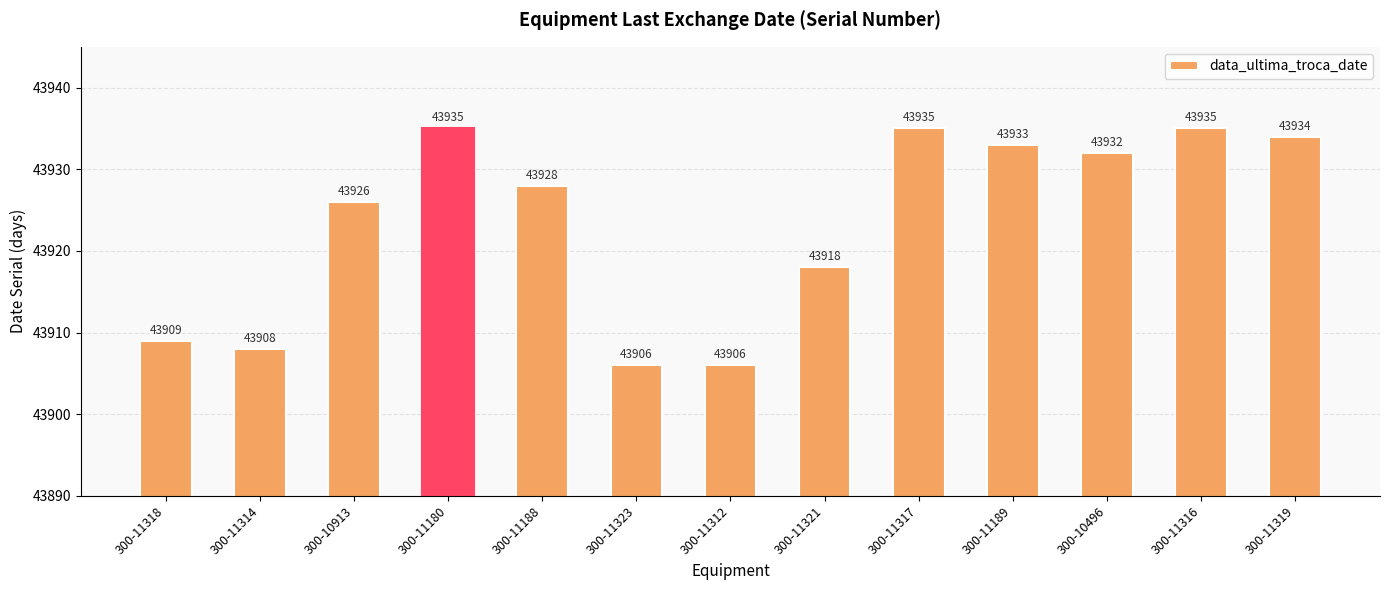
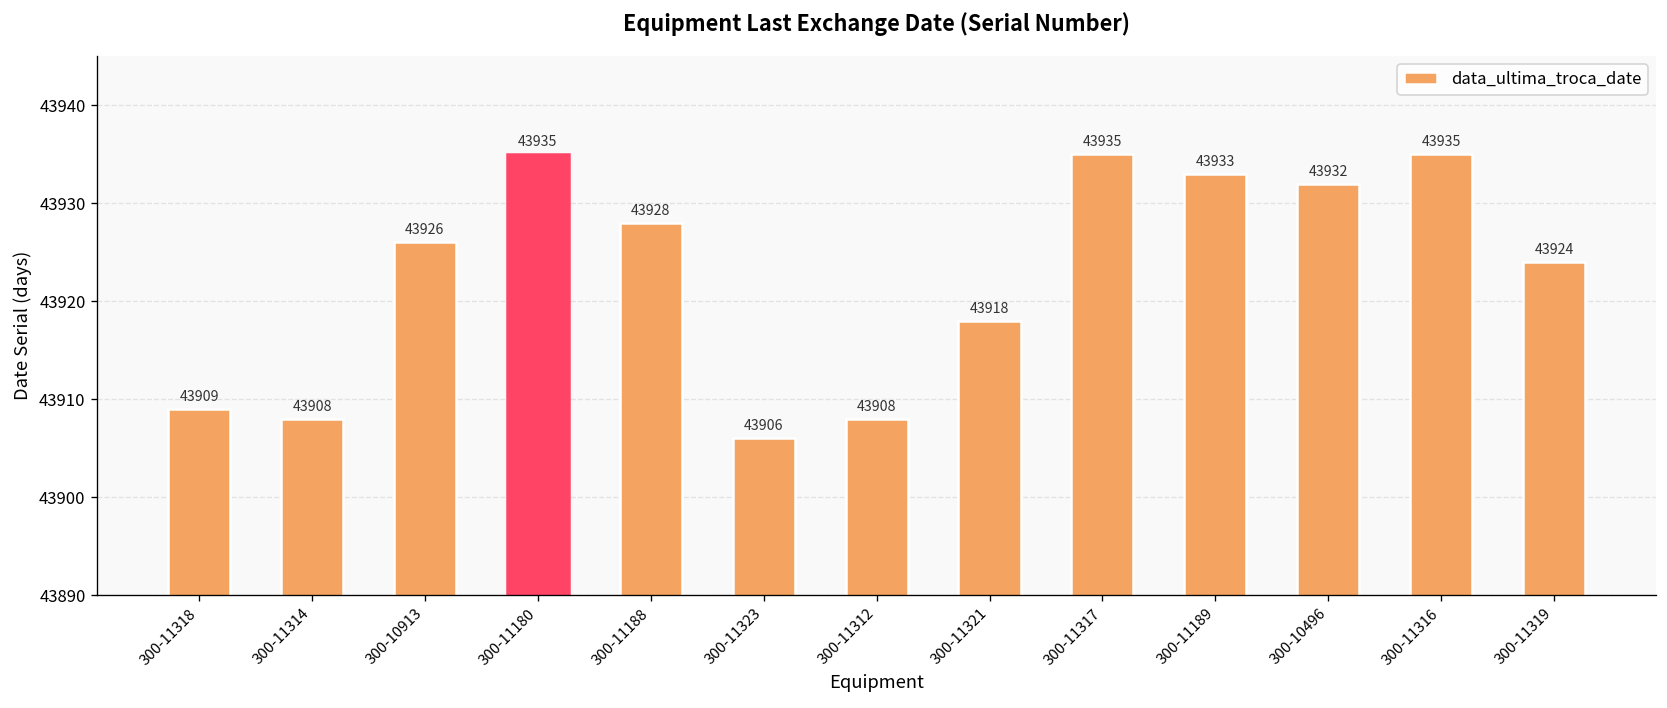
  {
    "300-11318": 43909,
    "300-11314": 43908,
    "300-10913": 43926,
    "300-11180": 43935,
    "300-11188": 43928,
    "300-11323": 43906,
-   "300-11312": 43906,
+   "300-11312": 43908,
    "300-11321": 43918,
    "300-11317": 43935,
    "300-11189": 43933,
    "300-10496": 43932,
    "300-11316": 43935,
-   "300-11319": 43934
+   "300-11319": 43924
  }
